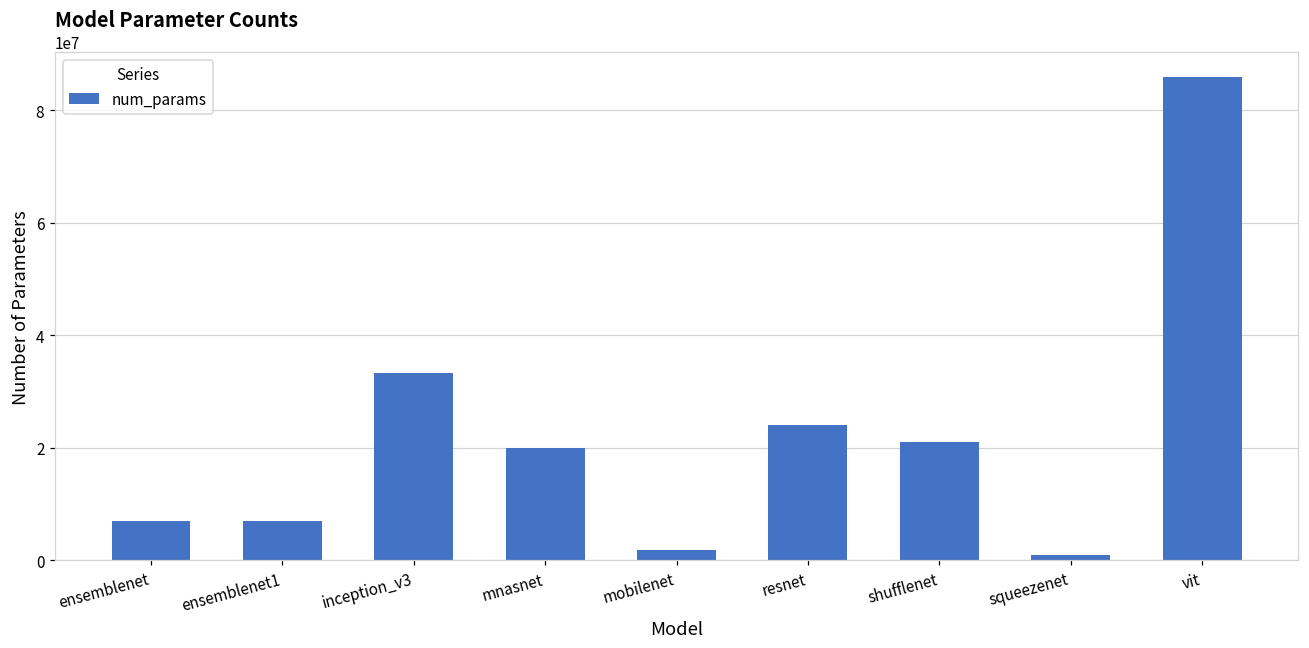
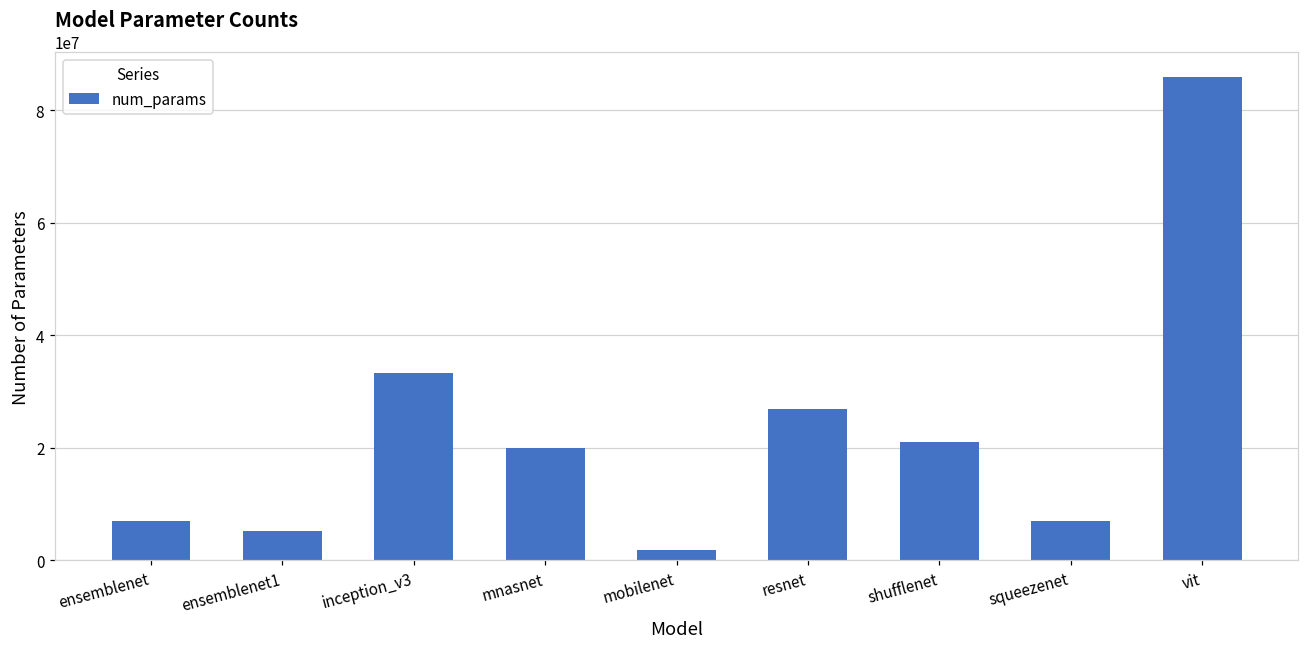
  {
    "ensemblenet": 7000000,
-   "ensemblenet1": 7000000,
+   "ensemblenet1": 5000000,
    "inception_v3": 33000000,
    "mnasnet": 20000000,
    "mobilenet": 2000000,
-   "resnet": 24000000,
+   "resnet": 27000000,
    "shufflenet": 21000000,
-   "squeezenet": 1000000,
+   "squeezenet": 7000000,
    "vit": 86000000
  }
